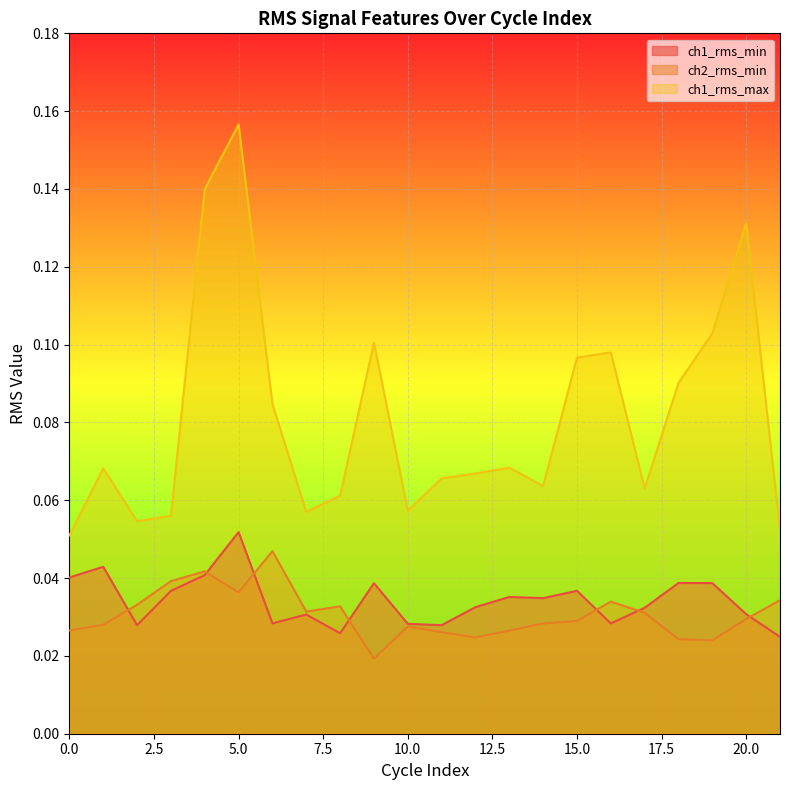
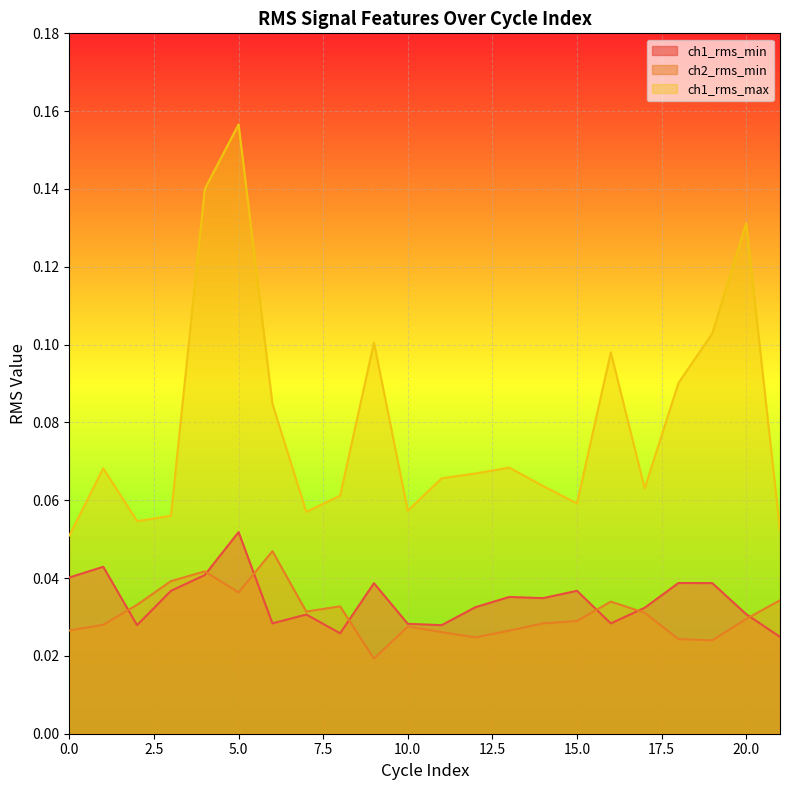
  {
    "ch1_rms_max": {
      "0.0": 0.051,
      "5.0": 0.157,
      "10.0": 0.057,
-     "15.0": 0.097,
+     "15.0": 0.059,
      "20.0": 0.131
    }
  }
